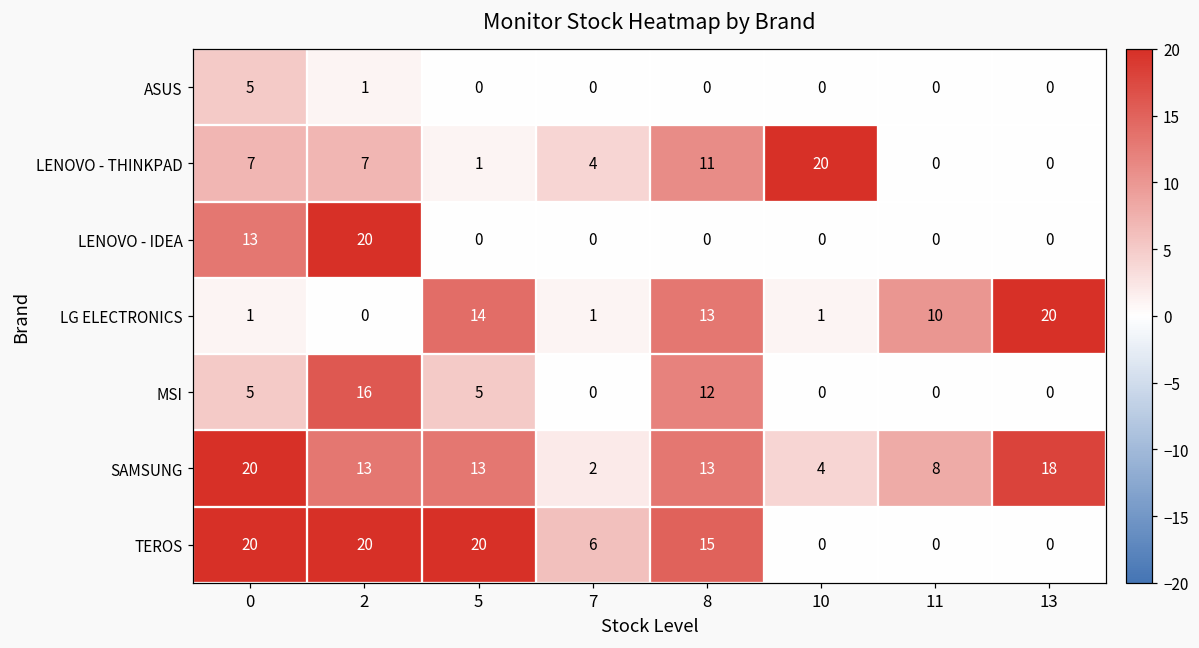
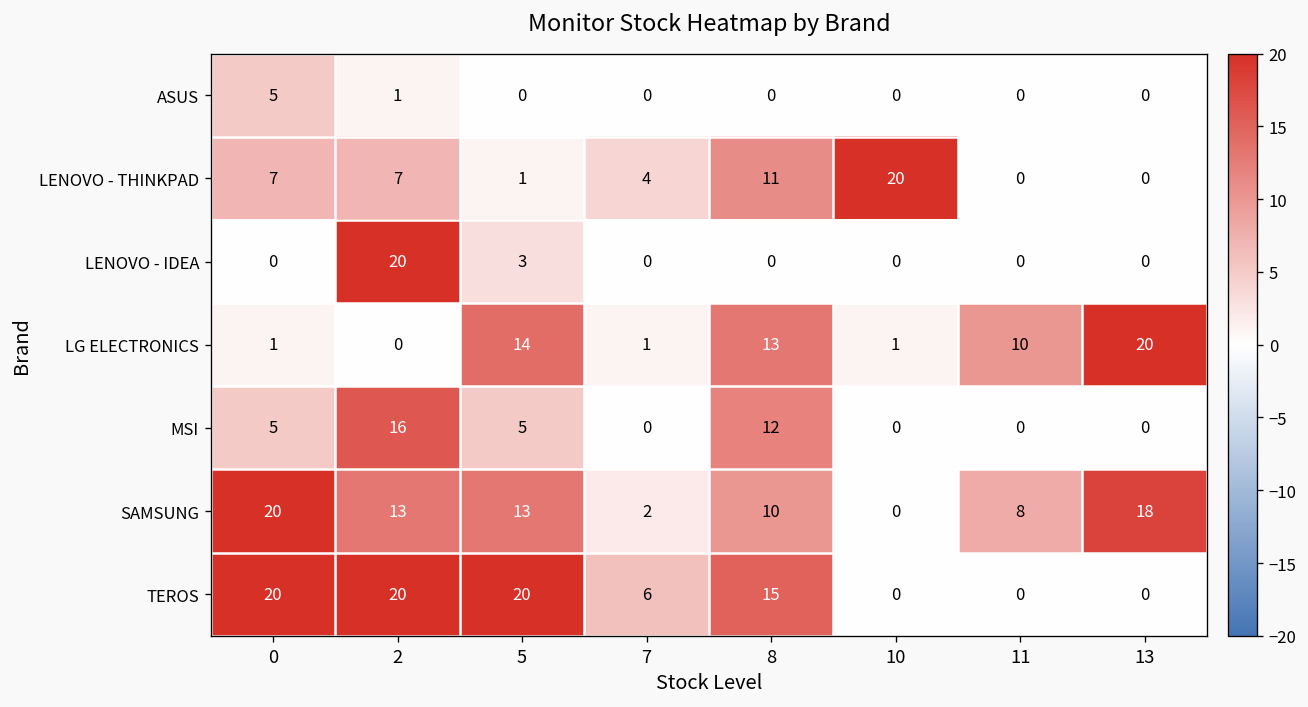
  {
    "ASUS": {
      "0": 5,
      "2": 1,
      "5": 0,
      "7": 0,
      "8": 0,
      "10": 0,
      "11": 0,
      "13": 0
    },
    "LENOVO - THINKPAD": {
      "0": 7,
      "2": 7,
      "5": 1,
      "7": 4,
      "8": 11,
      "10": 20,
      "11": 0,
      "13": 0
    },
    "LENOVO - IDEA": {
-     "0": 13,
+     "0": 0,
      "2": 20,
-     "5": 0,
+     "5": 3,
      "7": 0,
      "8": 0,
      "10": 0,
      "11": 0,
      "13": 0
    },
    "LG ELECTRONICS": {
      "0": 1,
      "2": 0,
      "5": 14,
      "7": 1,
      "8": 13,
      "10": 1,
      "11": 10,
      "13": 20
    },
    "MSI": {
      "0": 5,
      "2": 16,
      "5": 5,
      "7": 0,
      "8": 12,
      "10": 0,
      "11": 0,
      "13": 0
    },
    "SAMSUNG": {
      "0": 20,
      "2": 13,
      "5": 13,
      "7": 2,
-     "8": 13,
-     "10": 4,
+     "8": 10,
+     "10": 0,
      "11": 8,
      "13": 18
    },
    "TEROS": {
      "0": 20,
      "2": 20,
      "5": 20,
      "7": 6,
      "8": 15,
      "10": 0,
      "11": 0,
      "13": 0
    }
  }
